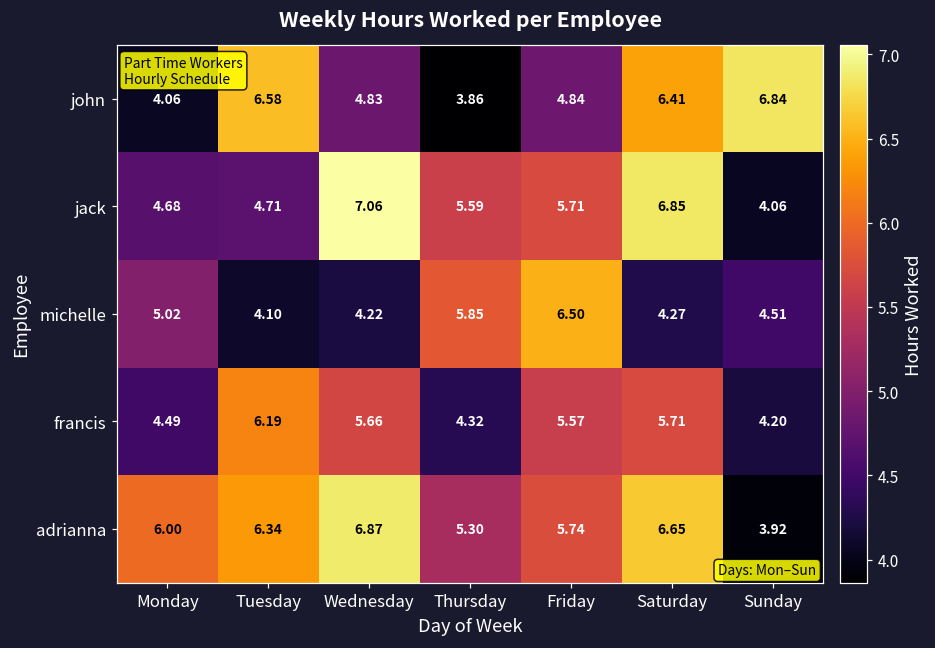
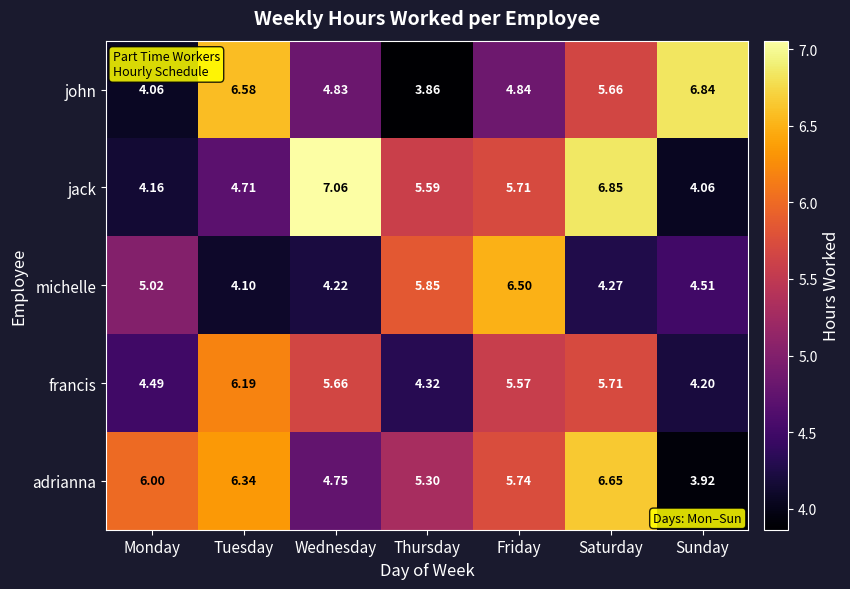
  {
    "john": {
      "Monday": 4.06,
      "Tuesday": 6.58,
      "Wednesday": 4.83,
      "Thursday": 3.86,
      "Friday": 4.84,
-     "Saturday": 6.41,
+     "Saturday": 5.66,
      "Sunday": 6.84
    },
    "jack": {
-     "Monday": 4.68,
+     "Monday": 4.16,
      "Tuesday": 4.71,
      "Wednesday": 7.06,
      "Thursday": 5.59,
      "Friday": 5.71,
      "Saturday": 6.85,
      "Sunday": 4.06
    },
    "michelle": {
      "Monday": 5.02,
      "Tuesday": 4.10,
      "Wednesday": 4.22,
      "Thursday": 5.85,
      "Friday": 6.50,
      "Saturday": 4.27,
      "Sunday": 4.51
    },
    "francis": {
      "Monday": 4.49,
      "Tuesday": 6.19,
      "Wednesday": 5.66,
      "Thursday": 4.32,
      "Friday": 5.57,
      "Saturday": 5.71,
      "Sunday": 4.20
    },
    "adrianna": {
      "Monday": 6.00,
      "Tuesday": 6.34,
-     "Wednesday": 6.87,
+     "Wednesday": 4.75,
      "Thursday": 5.30,
      "Friday": 5.74,
      "Saturday": 6.65,
      "Sunday": 3.92
    }
  }
